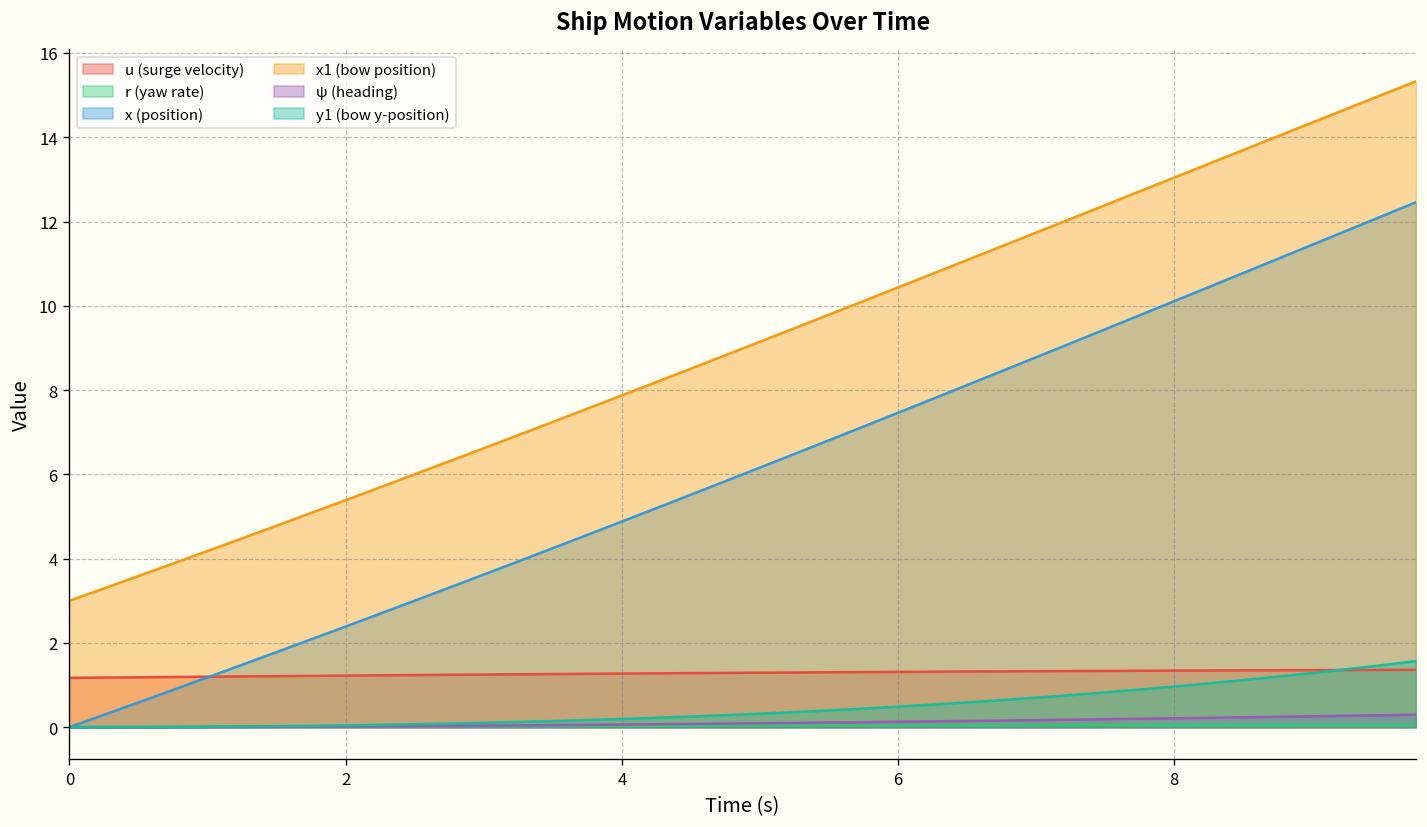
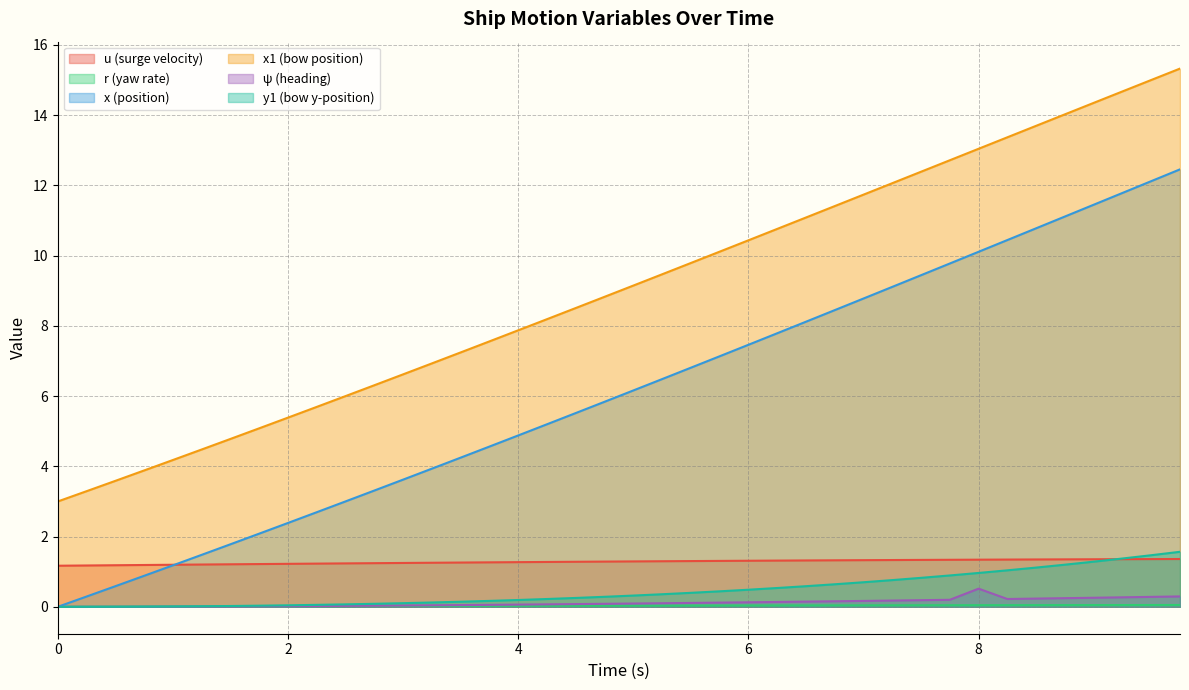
  {
    "ψ (heading)": {
      "6": 0.1,
-     "8": 0.2
+     "8": 0.5
    }
  }
